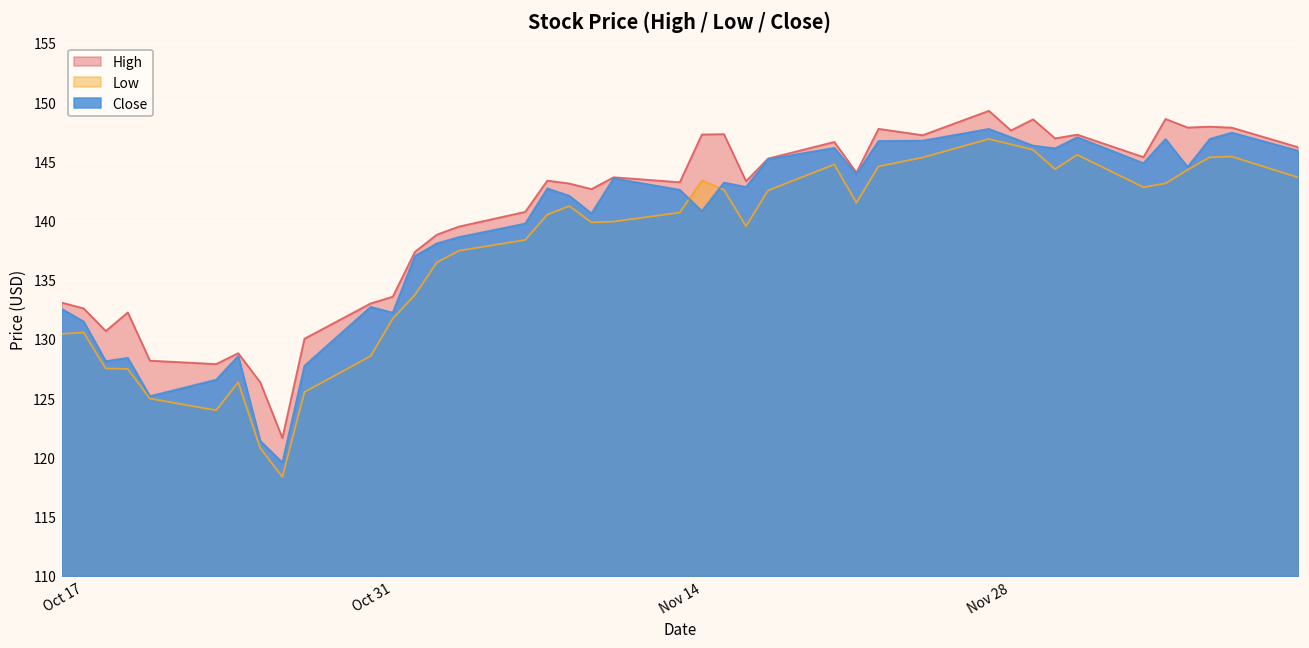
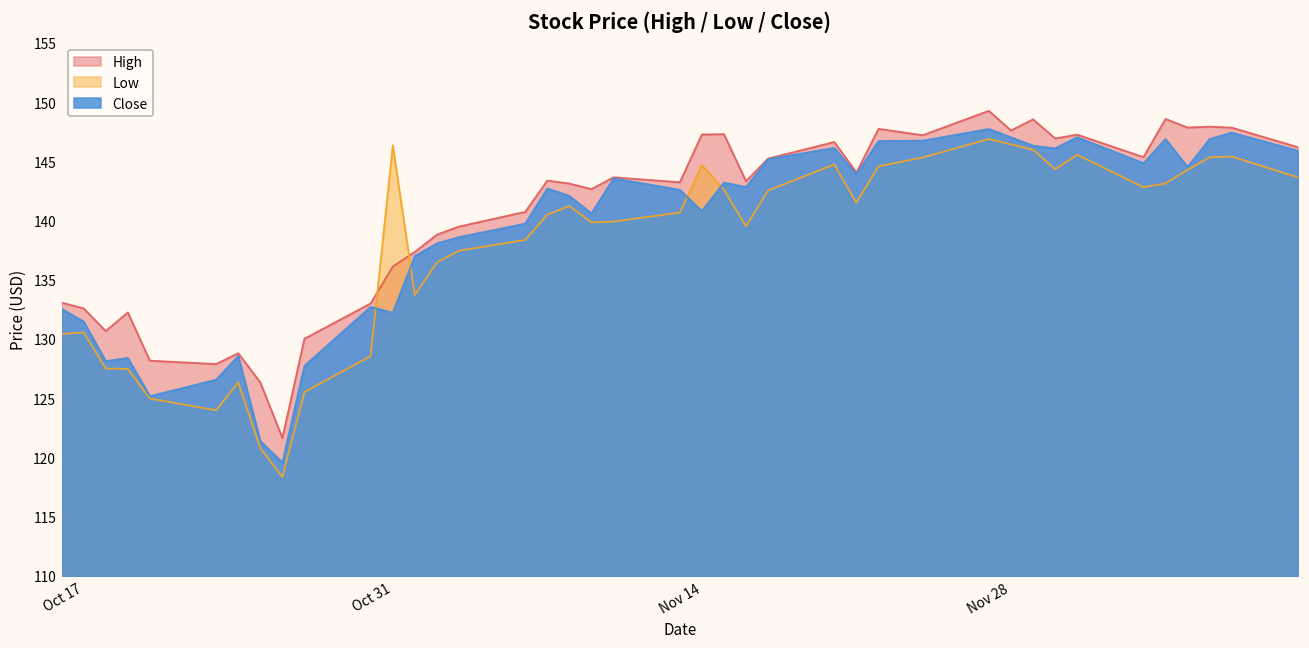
  {
    "High": {
      "Oct 17": 132.6,
-     "Oct 31": 133.6,
+     "Oct 31": 136.1,
      "Nov 14": 147.3,
      "Nov 28": 147.6
    },
    "Low": {
      "Oct 17": 130.5,
-     "Oct 31": 131.7,
-     "Nov 14": 143.4,
+     "Oct 31": 146.3,
+     "Nov 14": 144.7,
      "Nov 28": 146.4
    },
    "Close": {
      "Oct 17": 131.5,
      "Oct 31": 132.2,
      "Nov 14": 140.8,
      "Nov 28": 147.0
    }
  }
